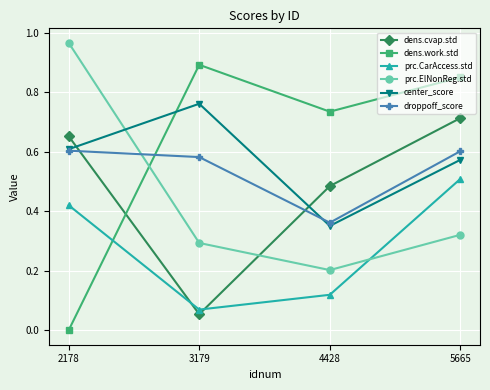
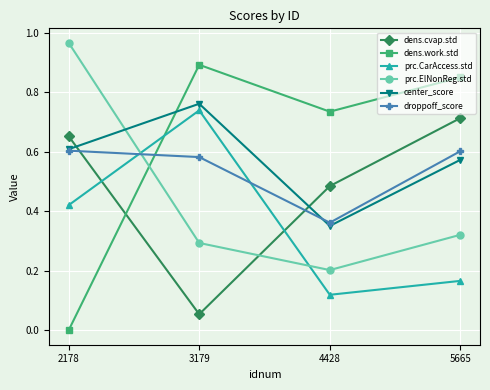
  {
    "prc.CarAccess.std": {
      "2178": 0.42,
-     "3179": 0.07,
+     "3179": 0.74,
      "4428": 0.12,
-     "5665": 0.51
+     "5665": 0.17
    },
    "prc.ElNonReg.std": {
      "2178": 0.97,
      "3179": 0.29,
      "4428": 0.20,
      "5665": 0.32
    },
    "center_score": {
      "3179": 0.76,
      "4428": 0.35,
      "5665": 0.57
    },
    "droppoff_score": {
      "3179": 0.58,
      "4428": 0.36,
      "5665": 0.60
    }
  }
